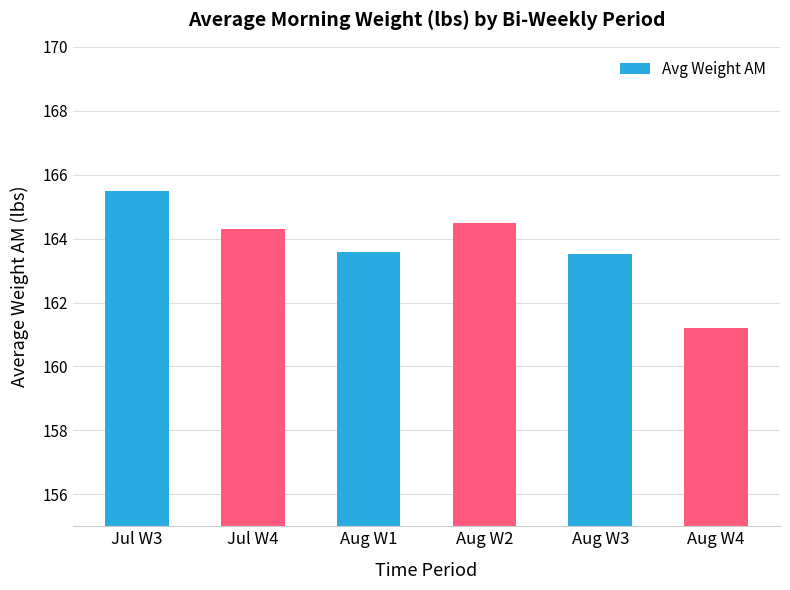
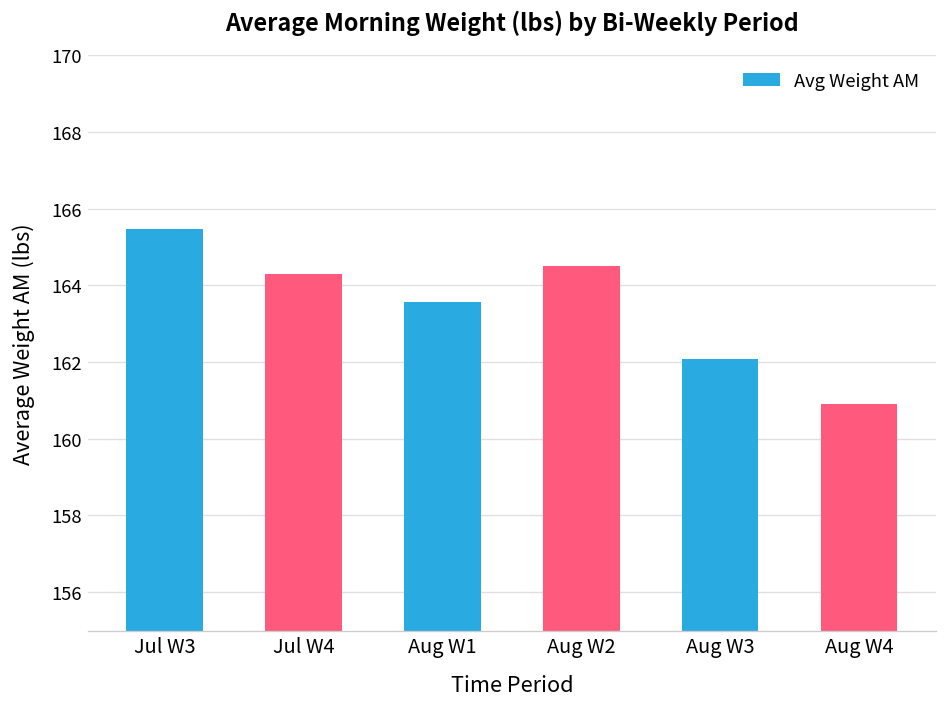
  {
    "Jul W3": 165.5,
    "Jul W4": 164.3,
    "Aug W1": 163.6,
    "Aug W2": 164.5,
-   "Aug W3": 163.5,
-   "Aug W4": 161.2
+   "Aug W3": 162.1,
+   "Aug W4": 160.9
  }
